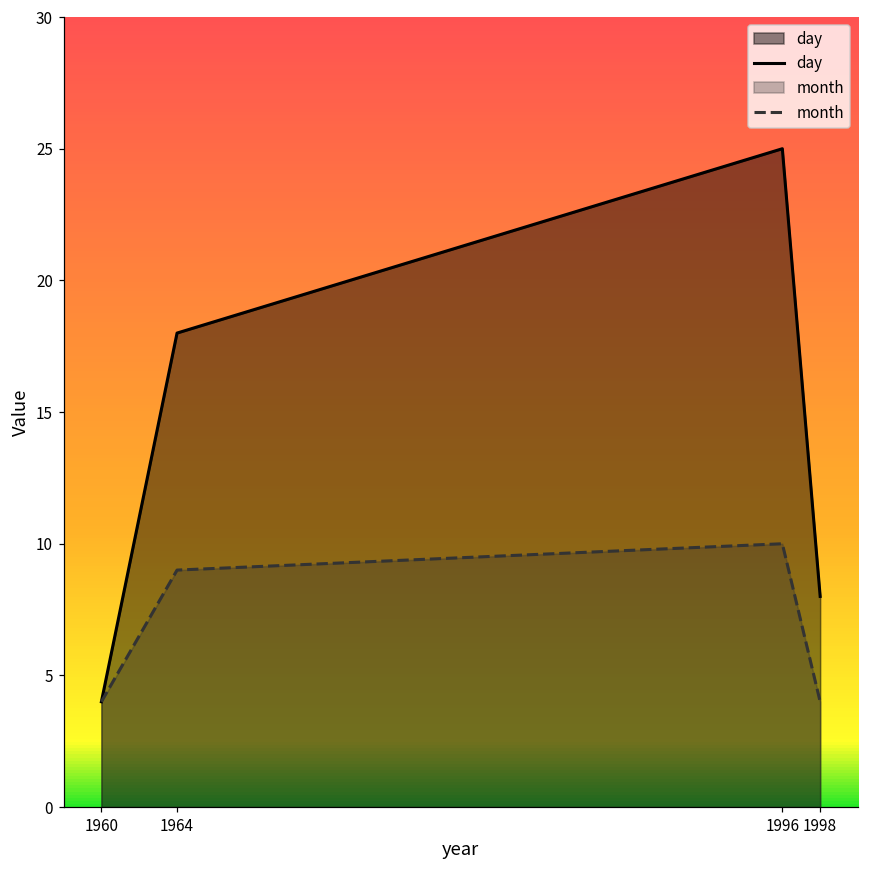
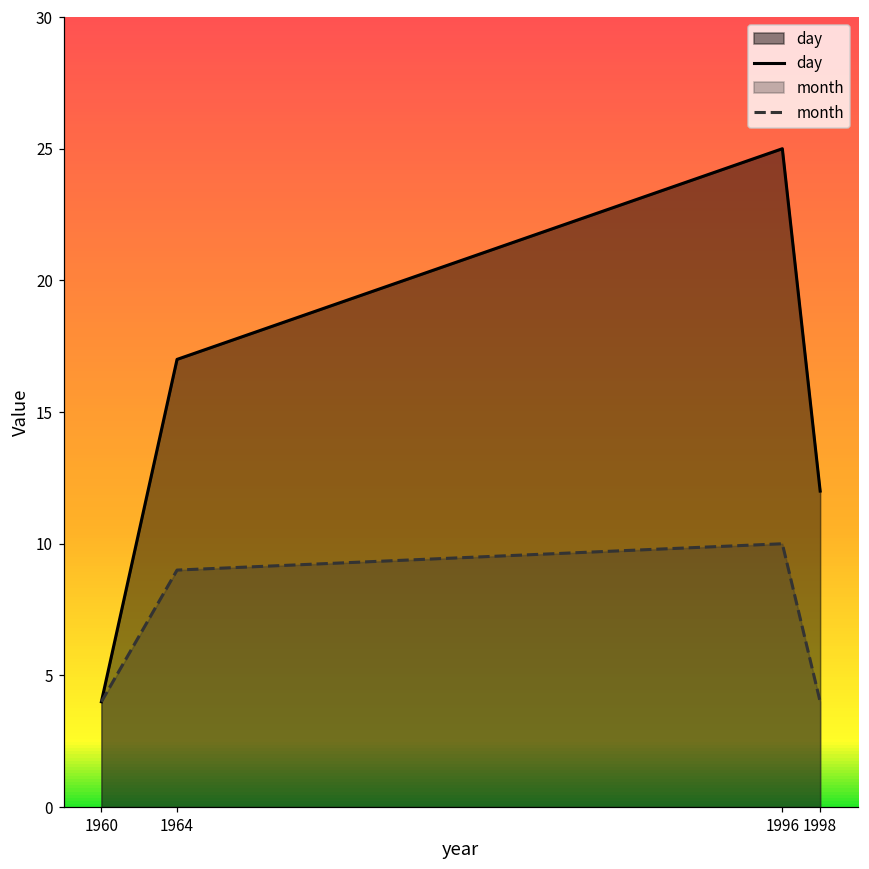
  {
    "day": {
-     "1964": 18,
+     "1964": 17,
      "1996": 25,
-     "1998": 8
+     "1998": 12
    },
    "month": {
      "1964": 9,
      "1996": 10,
      "1998": 4
    }
  }
